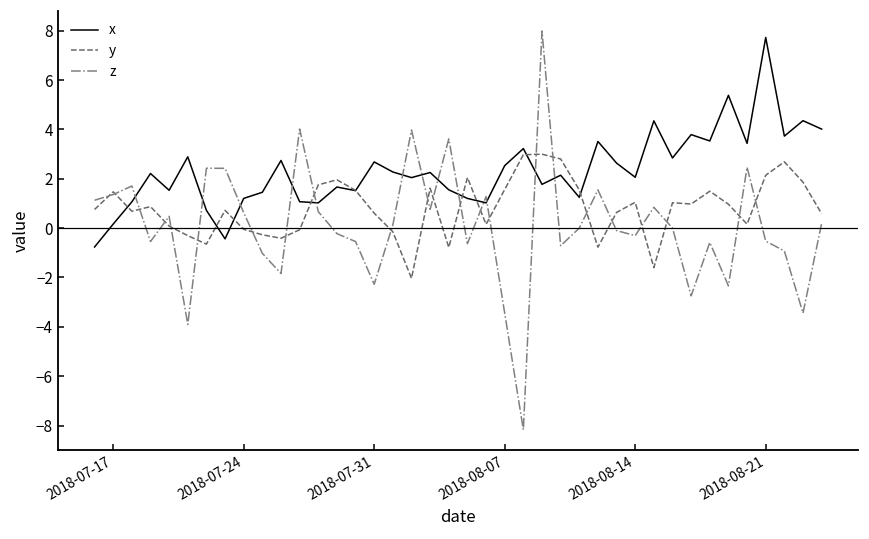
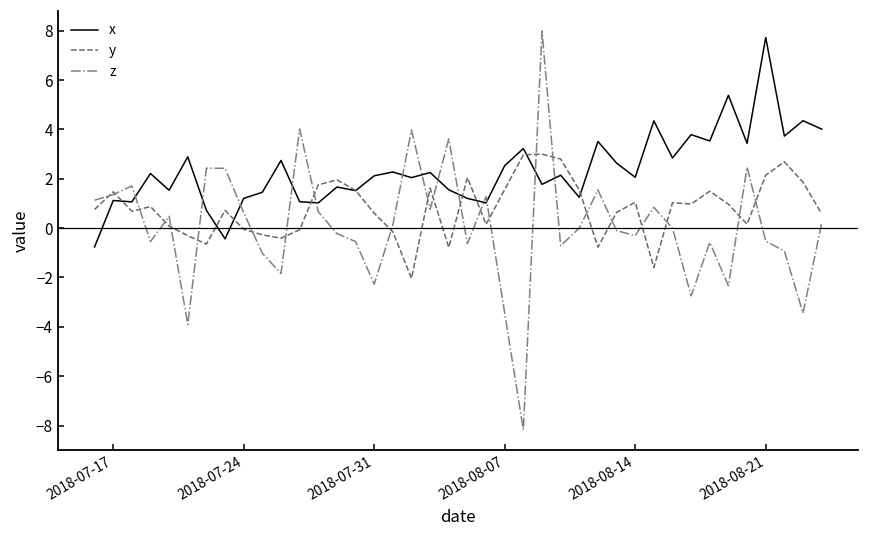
  {
    "x": {
-     "2018-07-17": 0.2,
+     "2018-07-17": 1.1,
      "2018-07-24": 1.2,
-     "2018-07-31": 2.7,
+     "2018-07-31": 2.1,
      "2018-08-07": 2.5,
      "2018-08-14": 2.1,
      "2018-08-21": 7.7
    }
  }
